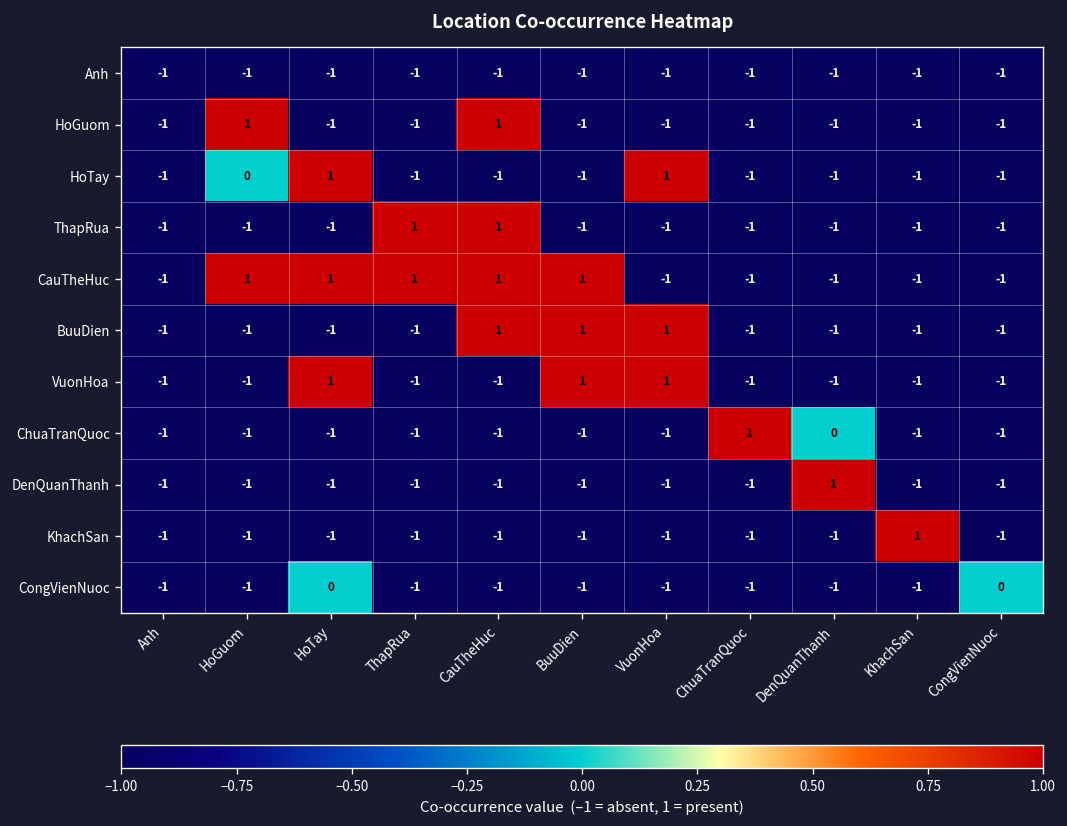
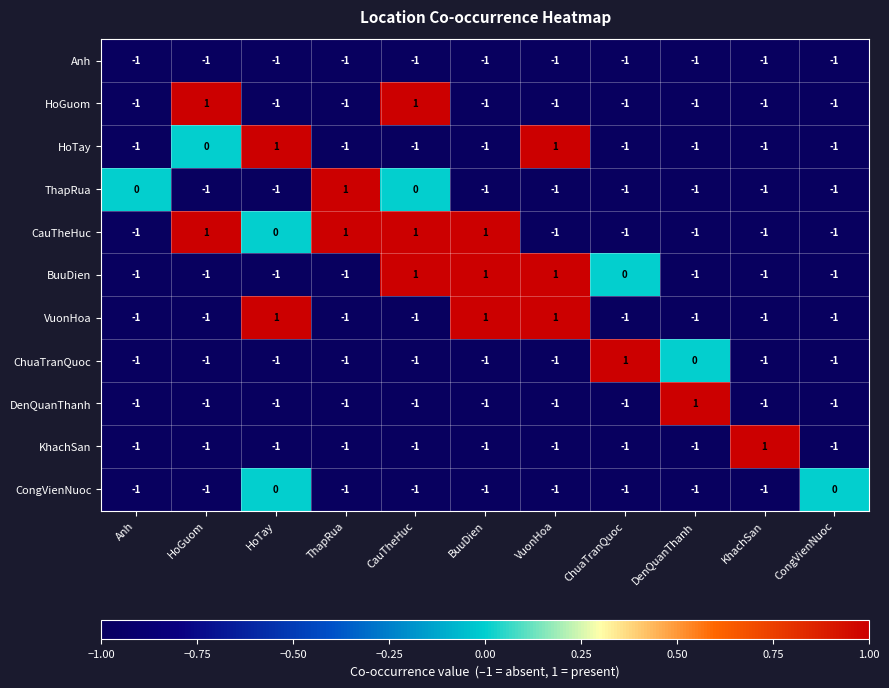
  {
    "Anh": {
      "Anh": -1,
      "HoGuom": -1,
      "HoTay": -1,
      "ThapRua": -1,
      "CauTheHuc": -1,
      "BuuDien": -1,
      "VuonHoa": -1,
      "ChuaTranQuoc": -1,
      "DenQuanThanh": -1,
      "KhachSan": -1,
      "CongVienNuoc": -1
    },
    "HoGuom": {
      "Anh": -1,
      "HoGuom": 1,
      "HoTay": -1,
      "ThapRua": -1,
      "CauTheHuc": 1,
      "BuuDien": -1,
      "VuonHoa": -1,
      "ChuaTranQuoc": -1,
      "DenQuanThanh": -1,
      "KhachSan": -1,
      "CongVienNuoc": -1
    },
    "HoTay": {
      "Anh": -1,
      "HoGuom": 0,
      "HoTay": 1,
      "ThapRua": -1,
      "CauTheHuc": -1,
      "BuuDien": -1,
      "VuonHoa": 1,
      "ChuaTranQuoc": -1,
      "DenQuanThanh": -1,
      "KhachSan": -1,
      "CongVienNuoc": -1
    },
    "ThapRua": {
-     "Anh": -1,
+     "Anh": 0,
      "HoGuom": -1,
      "HoTay": -1,
      "ThapRua": 1,
-     "CauTheHuc": 1,
+     "CauTheHuc": 0,
      "BuuDien": -1,
      "VuonHoa": -1,
      "ChuaTranQuoc": -1,
      "DenQuanThanh": -1,
      "KhachSan": -1,
      "CongVienNuoc": -1
    },
    "CauTheHuc": {
      "Anh": -1,
      "HoGuom": 1,
-     "HoTay": 1,
+     "HoTay": 0,
      "ThapRua": 1,
      "CauTheHuc": 1,
      "BuuDien": 1,
      "VuonHoa": -1,
      "ChuaTranQuoc": -1,
      "DenQuanThanh": -1,
      "KhachSan": -1,
      "CongVienNuoc": -1
    },
    "BuuDien": {
      "Anh": -1,
      "HoGuom": -1,
      "HoTay": -1,
      "ThapRua": -1,
      "CauTheHuc": 1,
      "BuuDien": 1,
      "VuonHoa": 1,
-     "ChuaTranQuoc": -1,
+     "ChuaTranQuoc": 0,
      "DenQuanThanh": -1,
      "KhachSan": -1,
      "CongVienNuoc": -1
    },
    "VuonHoa": {
      "Anh": -1,
      "HoGuom": -1,
      "HoTay": 1,
      "ThapRua": -1,
      "CauTheHuc": -1,
      "BuuDien": 1,
      "VuonHoa": 1,
      "ChuaTranQuoc": -1,
      "DenQuanThanh": -1,
      "KhachSan": -1,
      "CongVienNuoc": -1
    },
    "ChuaTranQuoc": {
      "Anh": -1,
      "HoGuom": -1,
      "HoTay": -1,
      "ThapRua": -1,
      "CauTheHuc": -1,
      "BuuDien": -1,
      "VuonHoa": -1,
      "ChuaTranQuoc": 1,
      "DenQuanThanh": 0,
      "KhachSan": -1,
      "CongVienNuoc": -1
    },
    "DenQuanThanh": {
      "Anh": -1,
      "HoGuom": -1,
      "HoTay": -1,
      "ThapRua": -1,
      "CauTheHuc": -1,
      "BuuDien": -1,
      "VuonHoa": -1,
      "ChuaTranQuoc": -1,
      "DenQuanThanh": 1,
      "KhachSan": -1,
      "CongVienNuoc": -1
    },
    "KhachSan": {
      "Anh": -1,
      "HoGuom": -1,
      "HoTay": -1,
      "ThapRua": -1,
      "CauTheHuc": -1,
      "BuuDien": -1,
      "VuonHoa": -1,
      "ChuaTranQuoc": -1,
      "DenQuanThanh": -1,
      "KhachSan": 1,
      "CongVienNuoc": -1
    },
    "CongVienNuoc": {
      "Anh": -1,
      "HoGuom": -1,
      "HoTay": 0,
      "ThapRua": -1,
      "CauTheHuc": -1,
      "BuuDien": -1,
      "VuonHoa": -1,
      "ChuaTranQuoc": -1,
      "DenQuanThanh": -1,
      "KhachSan": -1,
      "CongVienNuoc": 0
    }
  }
